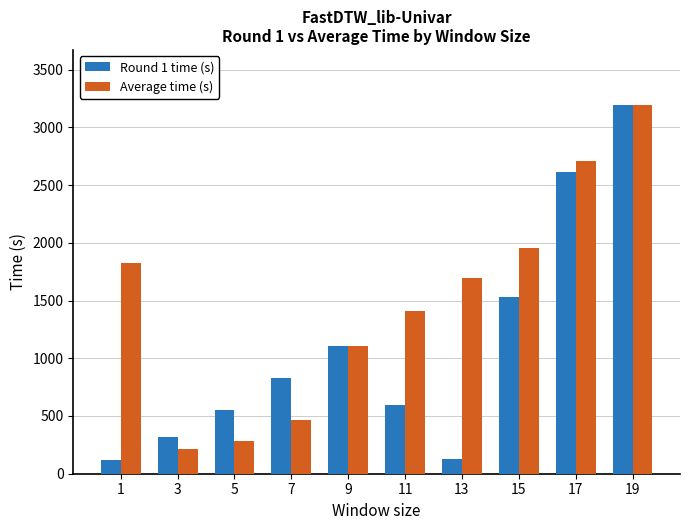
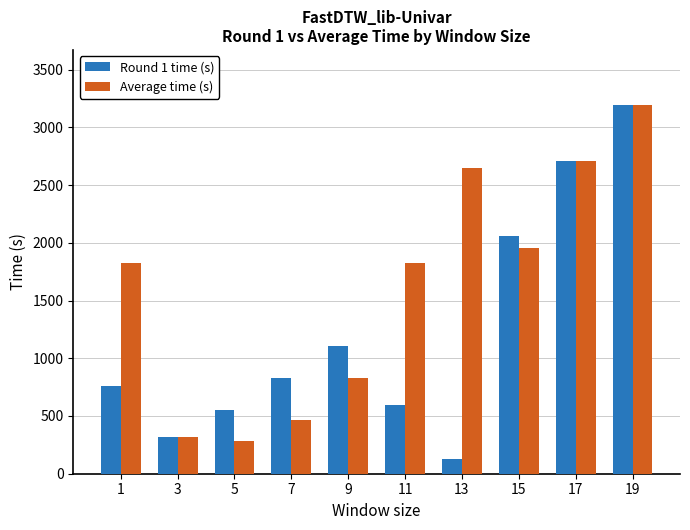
  {
    "Round 1 time (s)": {
-     "1": 120,
+     "1": 760,
      "3": 320,
      "5": 550,
      "7": 820,
      "9": 1100,
      "11": 600,
      "13": 130,
-     "15": 1530,
-     "17": 2610,
+     "15": 2060,
+     "17": 2710,
      "19": 3190
    },
    "Average time (s)": {
      "1": 1830,
-     "3": 210,
+     "3": 320,
      "5": 280,
      "7": 470,
-     "9": 1100,
-     "11": 1410,
-     "13": 1700,
+     "9": 830,
+     "11": 1820,
+     "13": 2650,
      "15": 1950,
      "17": 2710,
      "19": 3190
    }
  }
